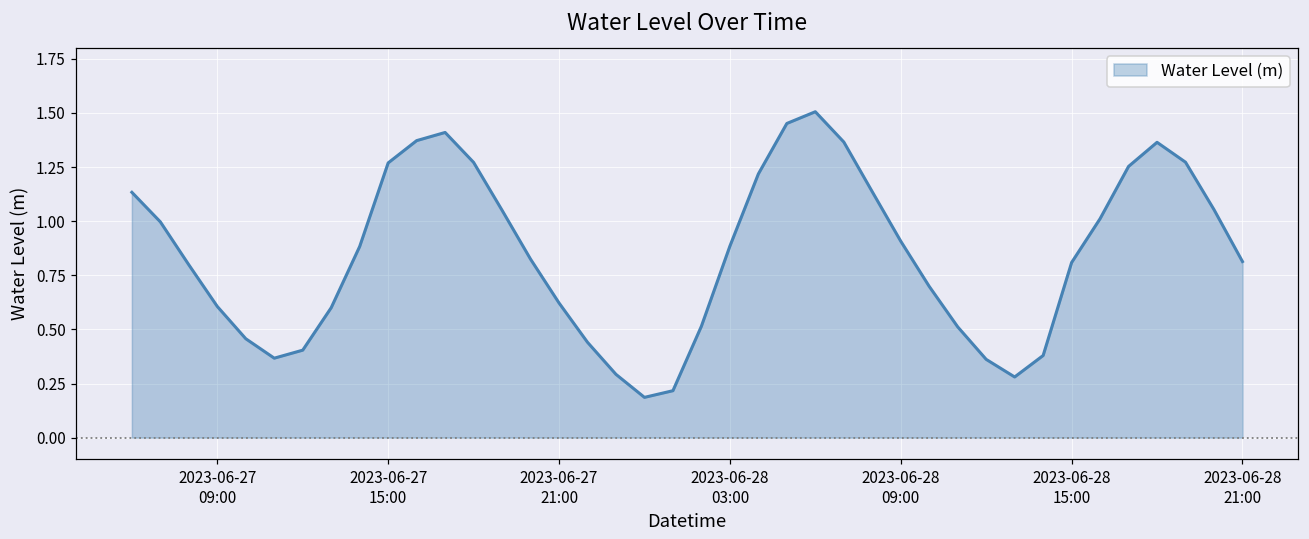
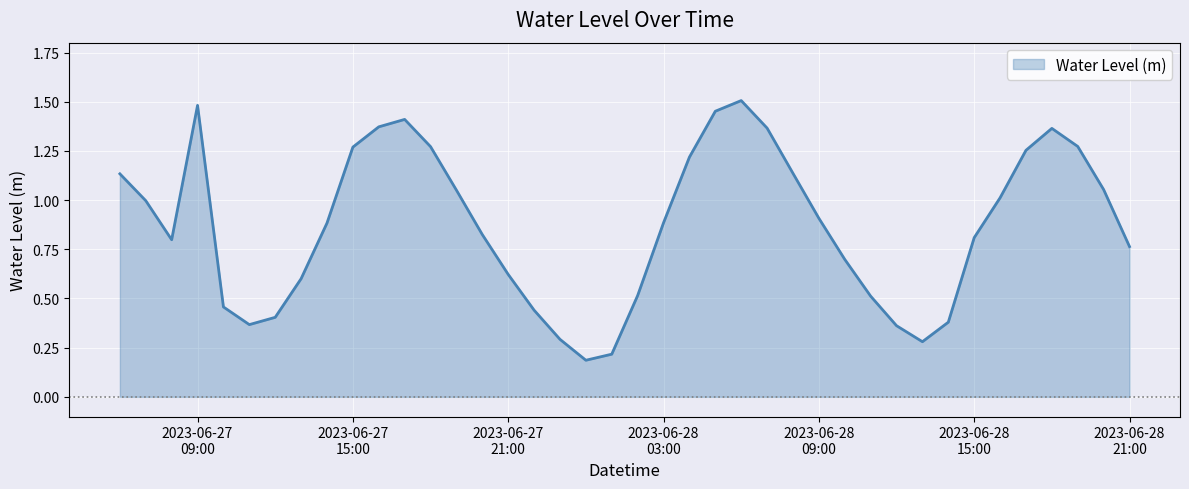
  {
-   "2023-06-27 09:00": 0.61,
+   "2023-06-27 09:00": 1.48,
    "2023-06-27 15:00": 1.27,
    "2023-06-27 21:00": 0.62,
    "2023-06-28 03:00": 0.88,
    "2023-06-28 09:00": 0.91,
    "2023-06-28 15:00": 0.81,
-   "2023-06-28 21:00": 0.81
+   "2023-06-28 21:00": 0.76
  }
